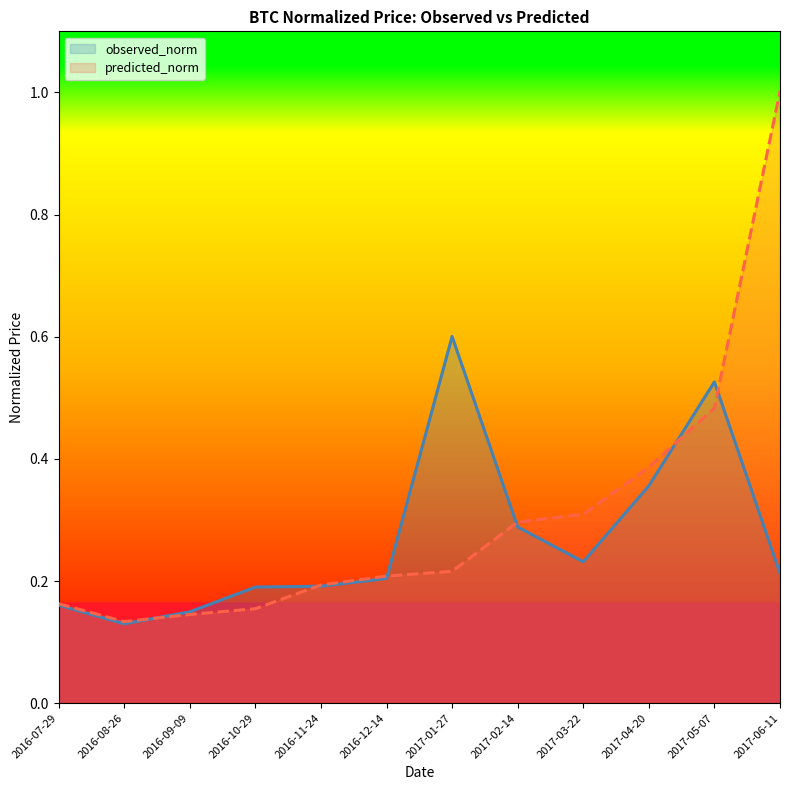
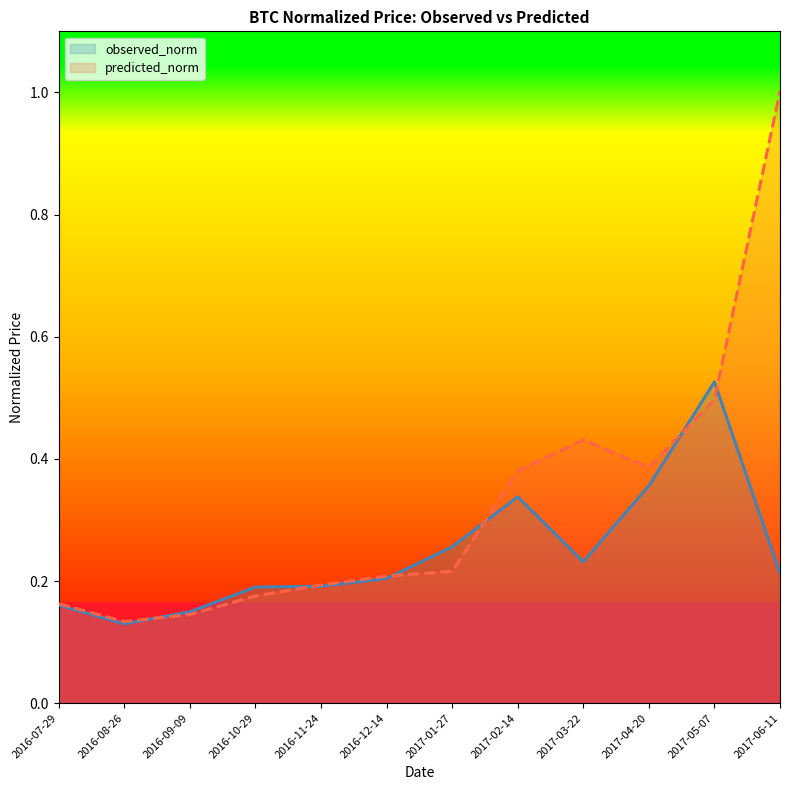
  {
    "observed_norm": {
      "2016-09-09": 0.15,
      "2016-10-29": 0.19,
-     "2017-01-27": 0.60,
-     "2017-02-14": 0.29,
+     "2017-01-27": 0.26,
+     "2017-02-14": 0.34,
      "2017-03-22": 0.23,
      "2017-04-20": 0.36,
      "2017-05-07": 0.53,
      "2017-06-11": 0.21
    },
    "predicted_norm": {
      "2016-09-09": 0.15,
-     "2016-10-29": 0.15,
+     "2016-10-29": 0.18,
      "2017-01-27": 0.22,
-     "2017-02-14": 0.30,
-     "2017-03-22": 0.31,
+     "2017-02-14": 0.38,
+     "2017-03-22": 0.43,
      "2017-04-20": 0.39,
-     "2017-05-07": 0.48,
+     "2017-05-07": 0.50,
      "2017-06-11": 1.00
    }
  }
